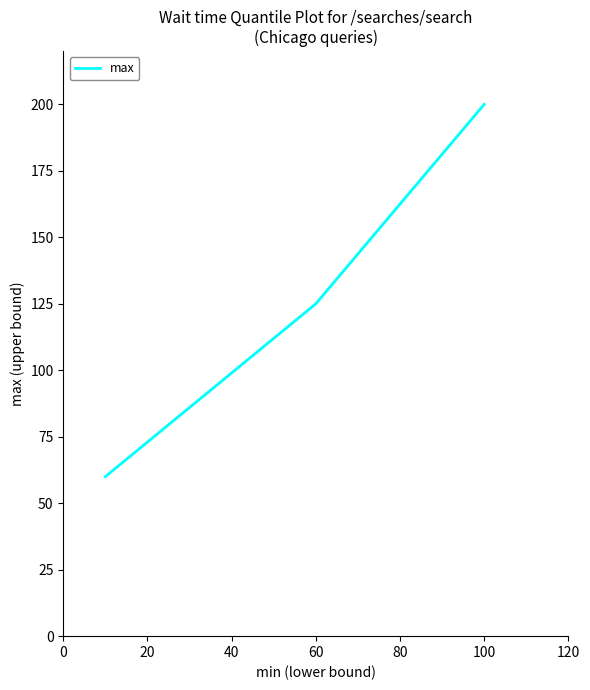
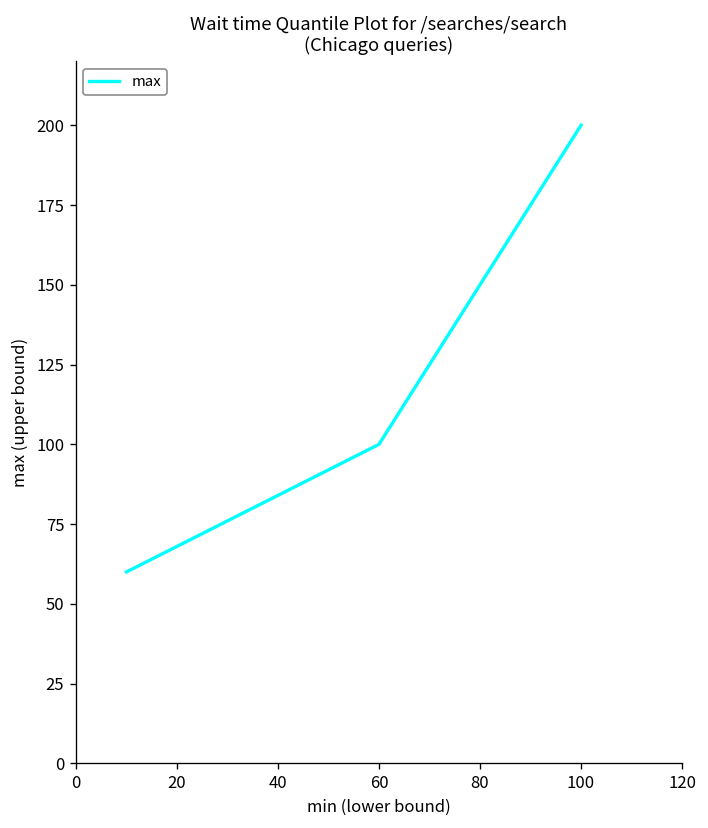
  {
-   "60": 125,
+   "60": 100,
    "100": 200
  }
